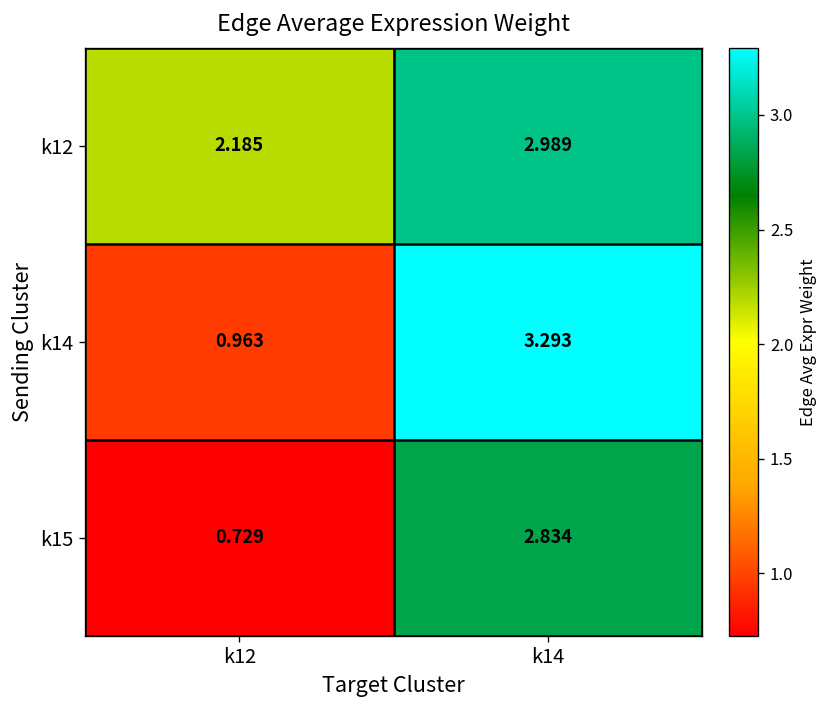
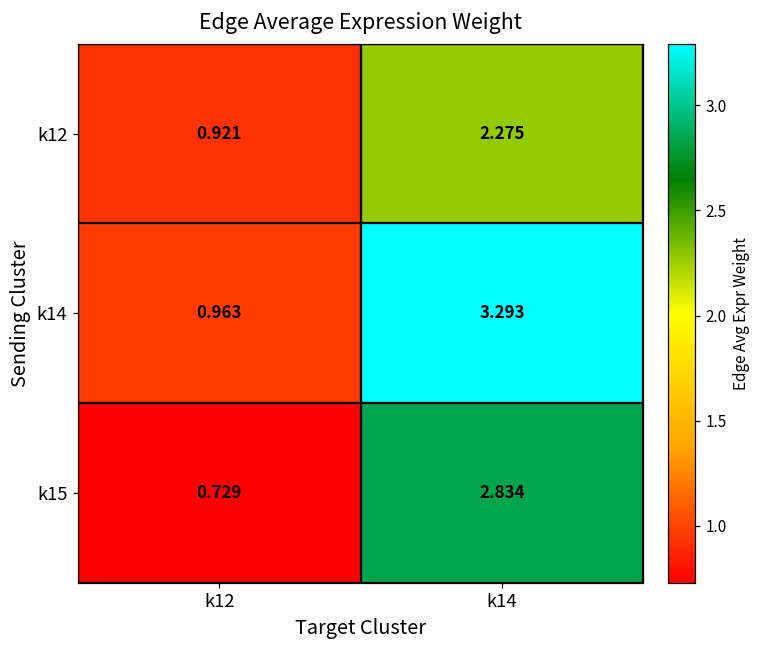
  {
    "k12": {
-     "k12": 2.185,
-     "k14": 2.989
+     "k12": 0.921,
+     "k14": 2.275
    },
    "k14": {
      "k12": 0.963,
      "k14": 3.293
    },
    "k15": {
      "k12": 0.729,
      "k14": 2.834
    }
  }
